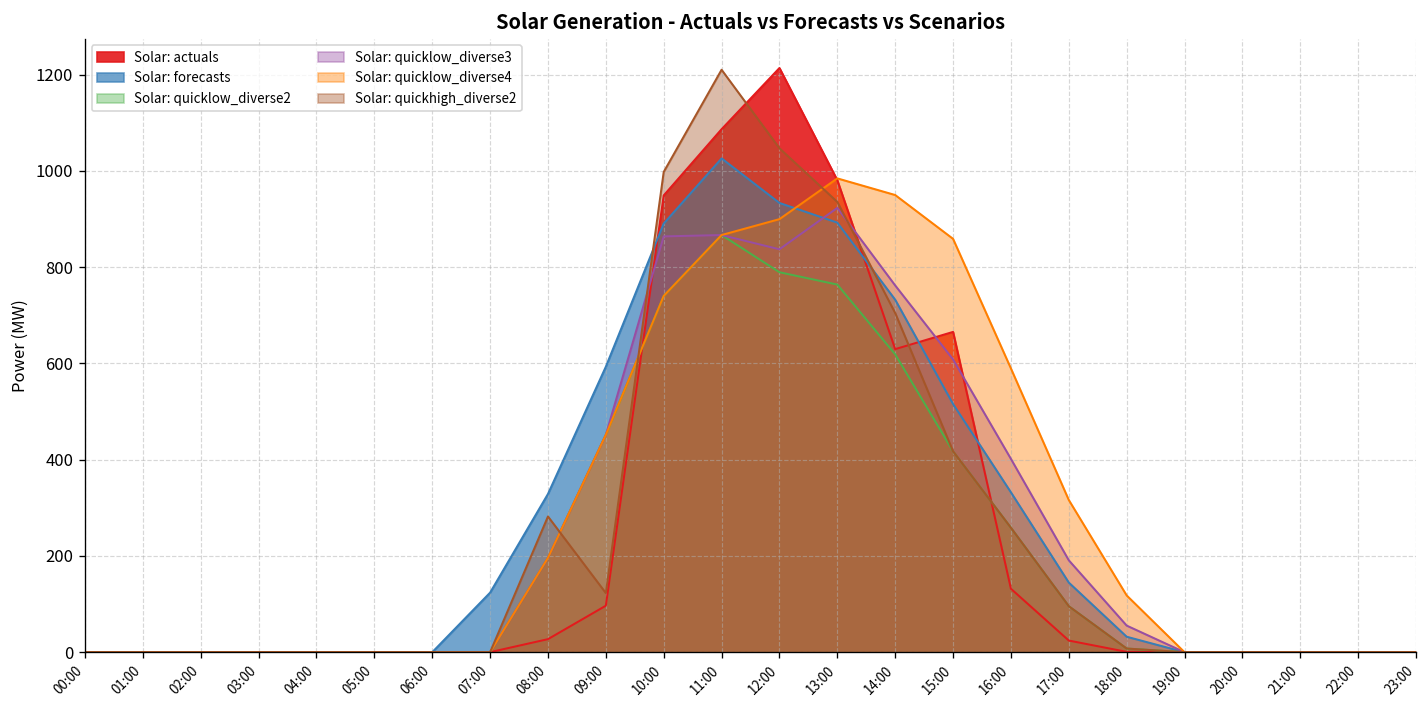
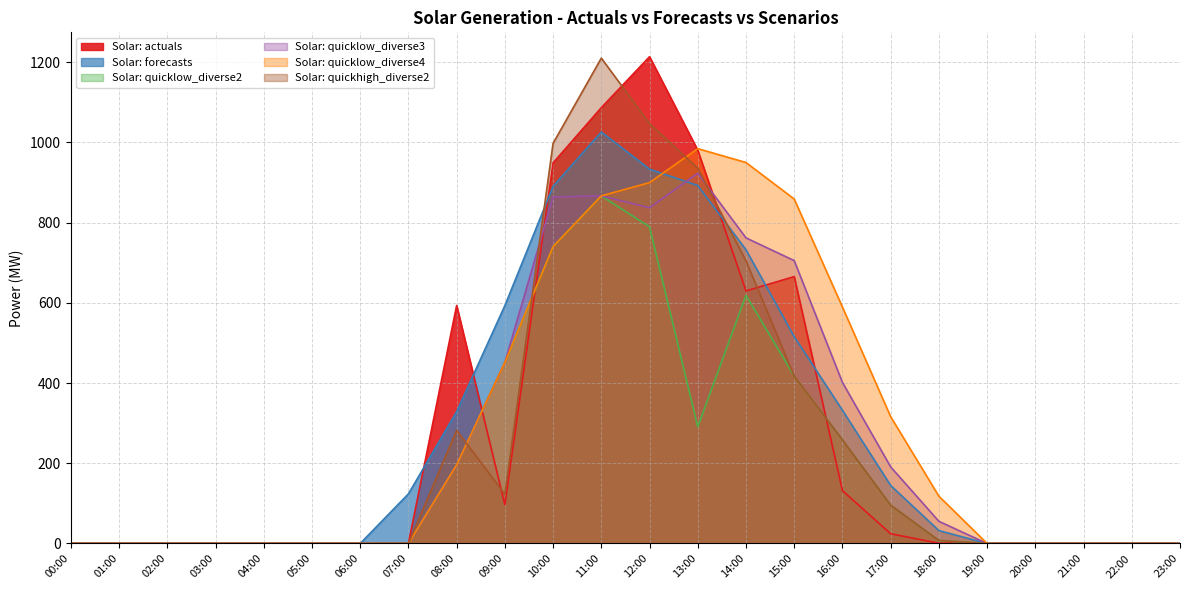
  {
    "Solar: actuals": {
-     "08:00": 30,
+     "08:00": 590,
      "09:00": 100,
      "10:00": 950,
      "11:00": 1090,
      "12:00": 1210,
      "14:00": 630,
      "15:00": 670,
      "16:00": 130,
      "17:00": 20,
      "18:00": 0
    },
    "Solar: forecasts": {
      "07:00": 120,
      "08:00": 330,
      "09:00": 590,
      "10:00": 890,
      "11:00": 1030,
      "12:00": 930,
      "13:00": 890,
      "14:00": 730,
      "15:00": 520,
      "16:00": 330,
      "17:00": 140,
      "18:00": 30
    },
    "Solar: quicklow_diverse2": {
      "12:00": 790,
-     "13:00": 760,
+     "13:00": 290,
      "14:00": 620
    },
    "Solar: quicklow_diverse3": {
      "10:00": 860,
      "12:00": 840,
      "13:00": 920,
      "14:00": 760,
-     "15:00": 610,
+     "15:00": 710,
      "16:00": 400,
      "17:00": 190,
      "18:00": 60
    },
    "Solar: quicklow_diverse4": {
      "12:00": 900,
      "14:00": 950,
      "15:00": 860,
      "16:00": 590,
      "17:00": 320,
      "18:00": 120
    },
    "Solar: quickhigh_diverse2": {
      "08:00": 280,
      "09:00": 120,
      "10:00": 1000,
      "11:00": 1210,
      "12:00": 1050,
      "13:00": 940,
      "14:00": 700
    }
  }
